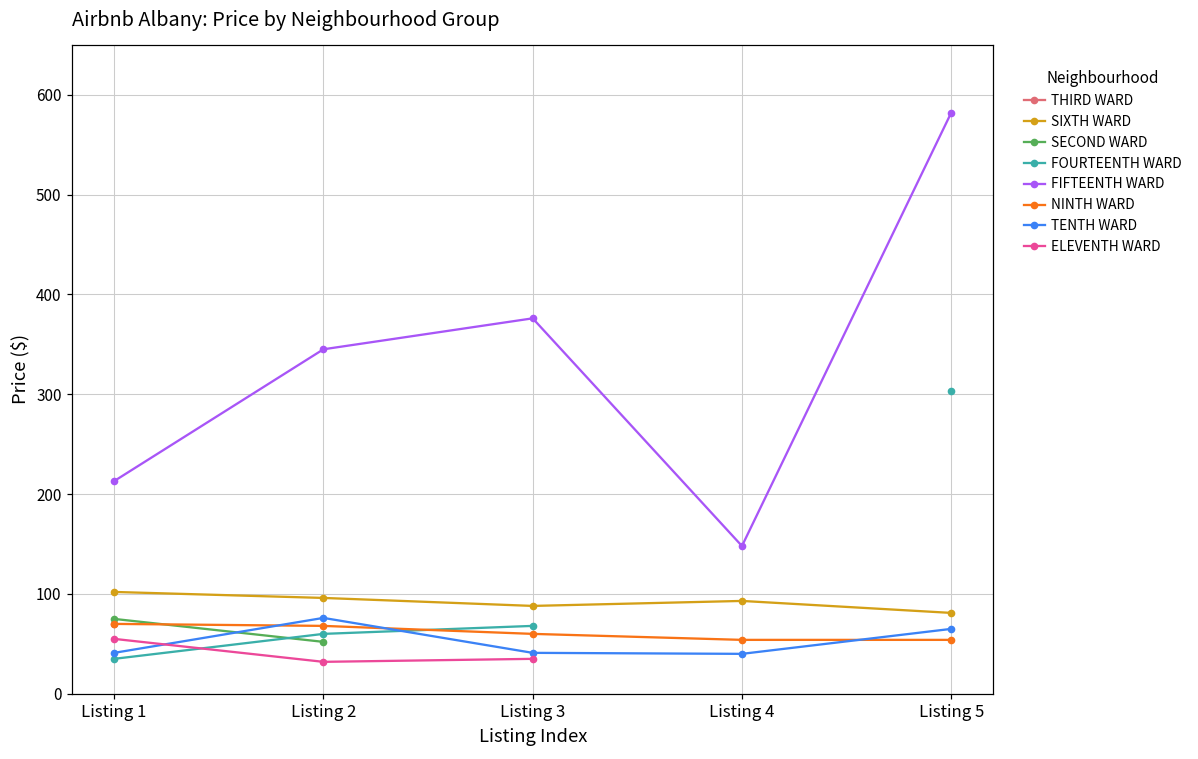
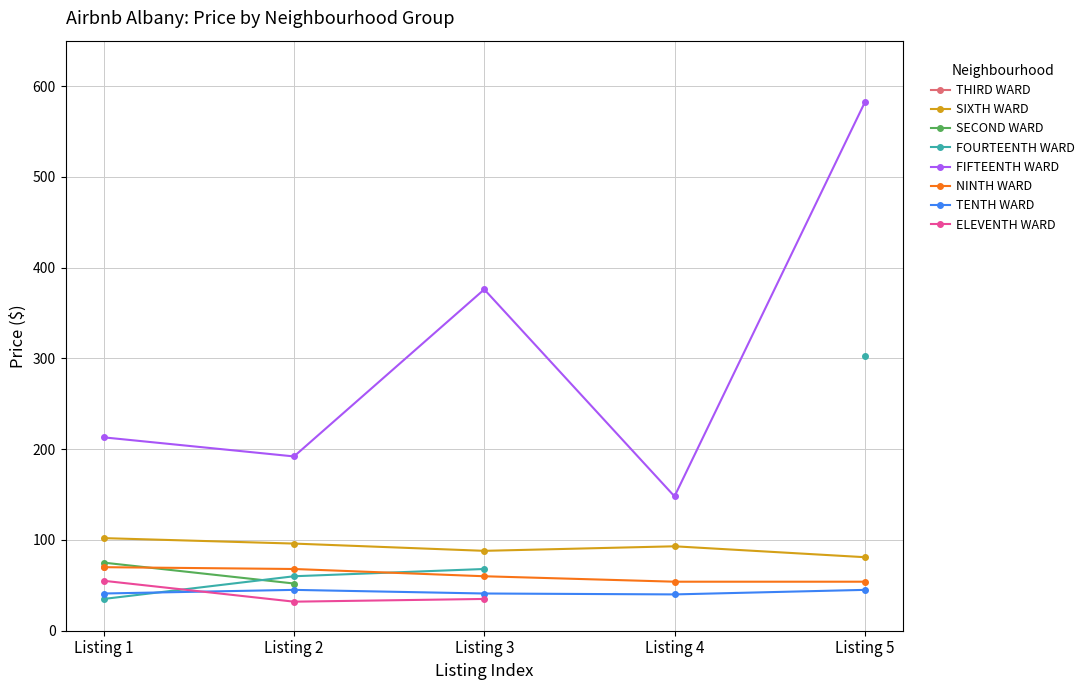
  {
    "SECOND WARD": {
      "Listing 1": 80,
      "Listing 2": 50
    },
    "FOURTEENTH WARD": {
      "Listing 1": 40,
      "Listing 2": 60,
      "Listing 3": 70,
      "Listing 5": 300
    },
    "FIFTEENTH WARD": {
      "Listing 1": 210,
-     "Listing 2": 350,
+     "Listing 2": 190,
      "Listing 3": 380,
      "Listing 4": 150,
      "Listing 5": 580
    },
    "TENTH WARD": {
      "Listing 1": 40,
-     "Listing 2": 80,
+     "Listing 2": 50,
      "Listing 3": 40,
      "Listing 4": 40,
-     "Listing 5": 70
+     "Listing 5": 50
    }
  }
